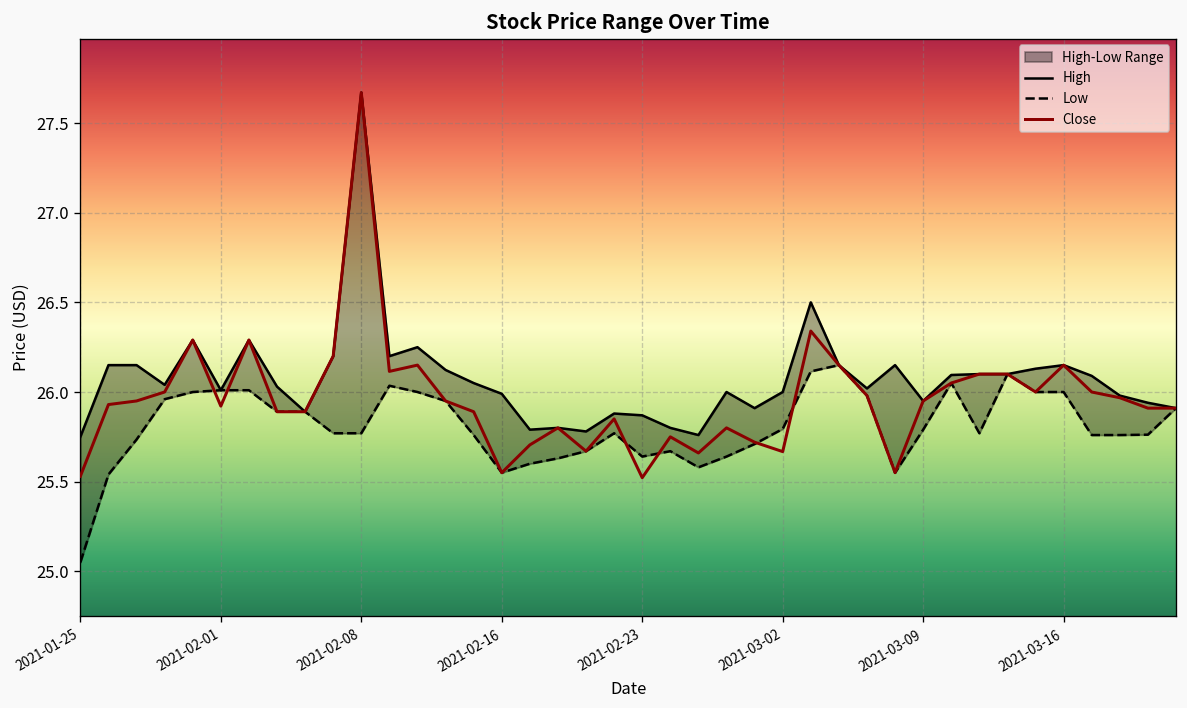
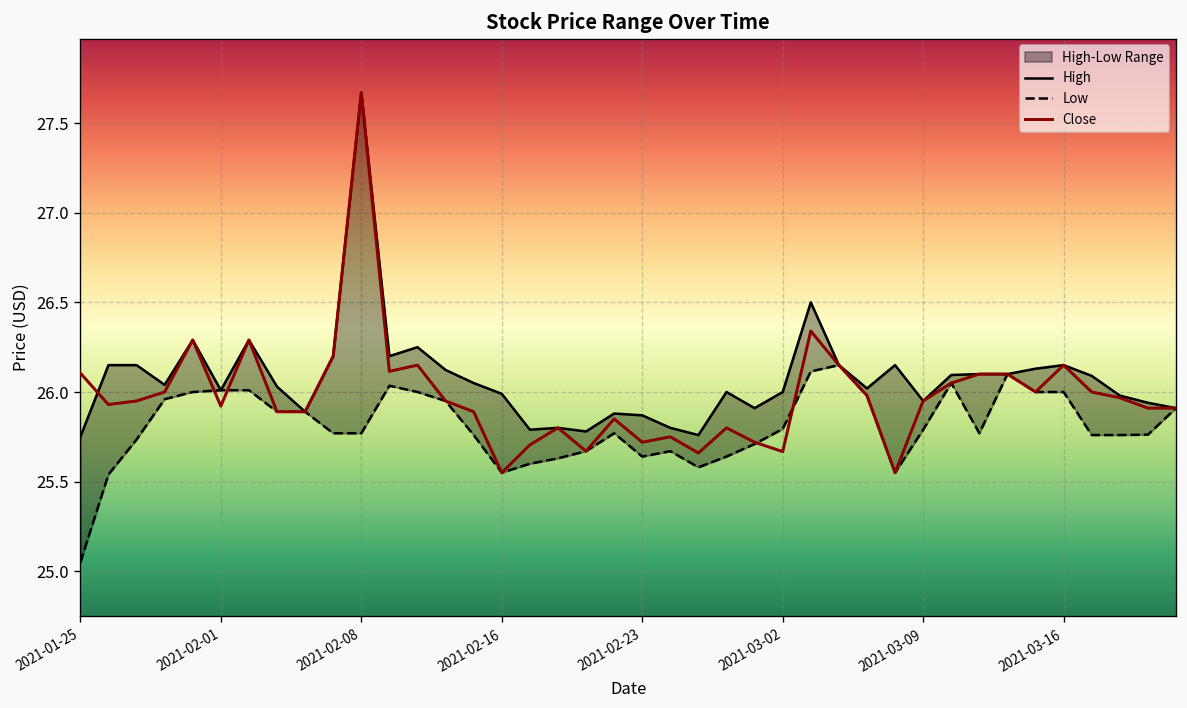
  {
    "Close": {
-     "2021-01-25": 25.53,
+     "2021-01-25": 26.11,
      "2021-02-01": 25.92,
-     "2021-02-23": 25.52,
+     "2021-02-23": 25.72,
      "2021-03-02": 25.67
    }
  }
